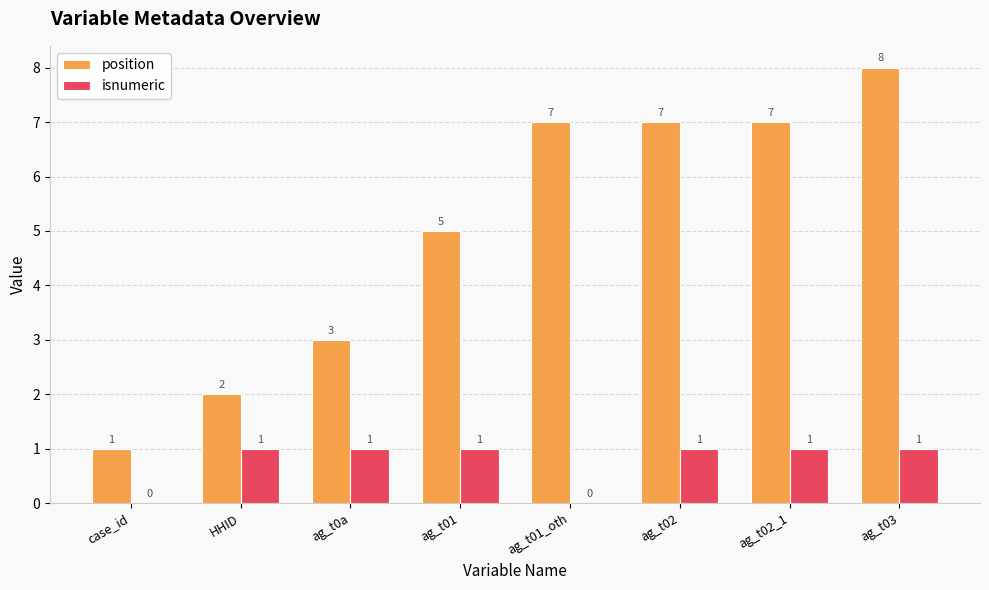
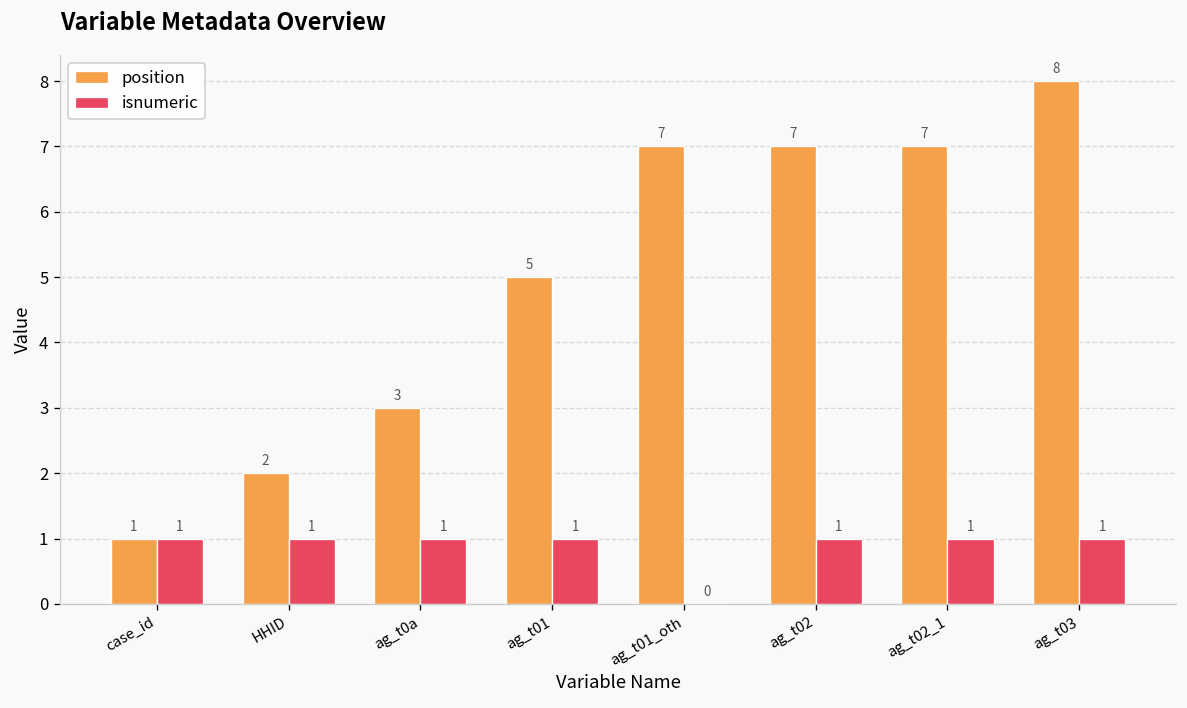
  {
    "position": {
      "case_id": 1,
      "HHID": 2,
      "ag_t0a": 3,
      "ag_t01": 5,
      "ag_t01_oth": 7,
      "ag_t02": 7,
      "ag_t02_1": 7,
      "ag_t03": 8
    },
    "isnumeric": {
-     "case_id": 0,
+     "case_id": 1,
      "HHID": 1,
      "ag_t0a": 1,
      "ag_t01": 1,
      "ag_t01_oth": 0,
      "ag_t02": 1,
      "ag_t02_1": 1,
      "ag_t03": 1
    }
  }
